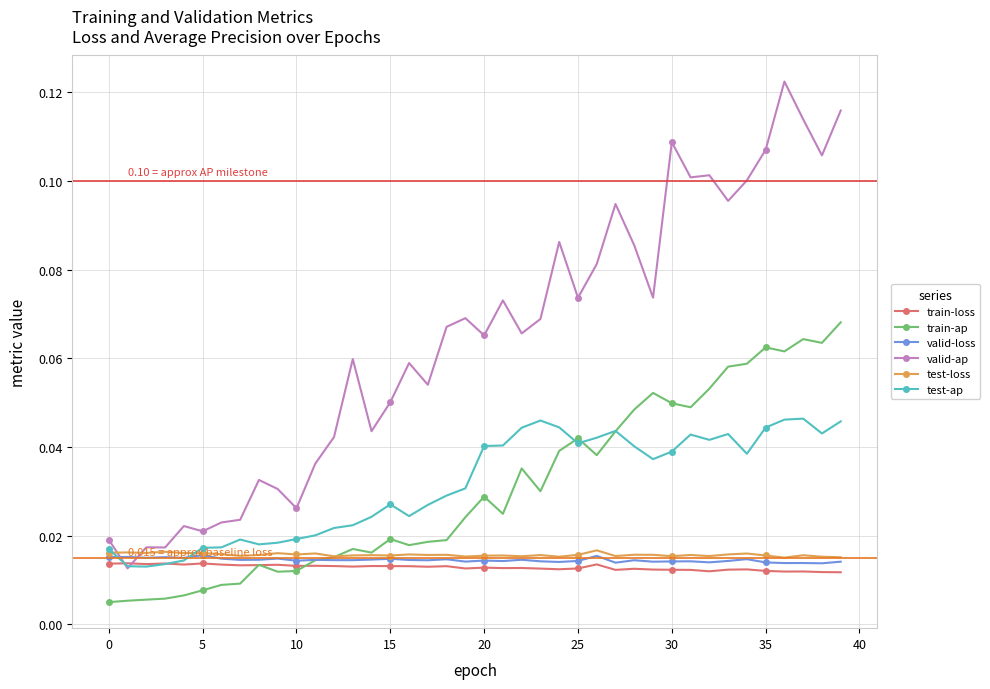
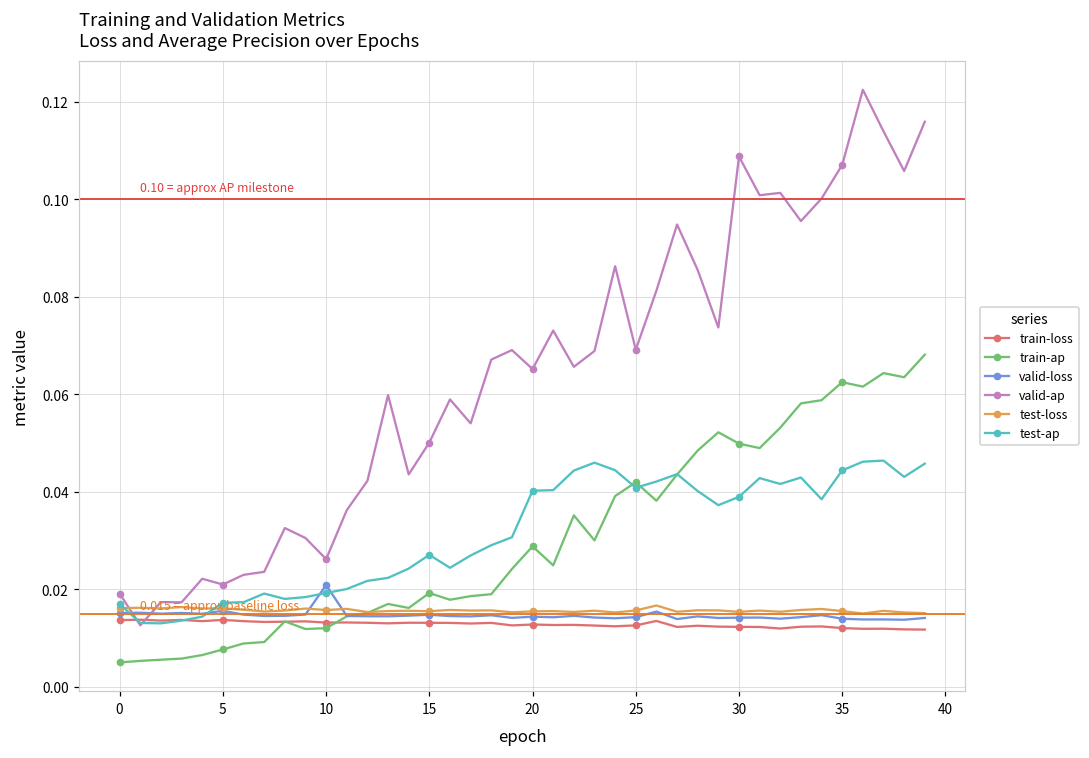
  {
    "train-ap": {
      "0": 0.005,
      "5": 0.008,
      "10": 0.012,
      "15": 0.019,
      "20": 0.029,
      "25": 0.042,
      "30": 0.050,
      "35": 0.062
    },
    "valid-loss": {
      "0": 0.015,
-     "10": 0.014,
+     "10": 0.021,
      "15": 0.015,
      "20": 0.014,
      "25": 0.014,
      "30": 0.014,
      "35": 0.014
    },
    "valid-ap": {
      "0": 0.019,
      "5": 0.021,
      "10": 0.026,
      "15": 0.050,
      "20": 0.065,
-     "25": 0.074,
+     "25": 0.069,
      "30": 0.109,
      "35": 0.107
    },
    "test-ap": {
      "0": 0.017,
      "10": 0.019,
      "15": 0.027,
      "20": 0.040,
      "25": 0.041,
      "30": 0.039,
      "35": 0.044
    }
  }
